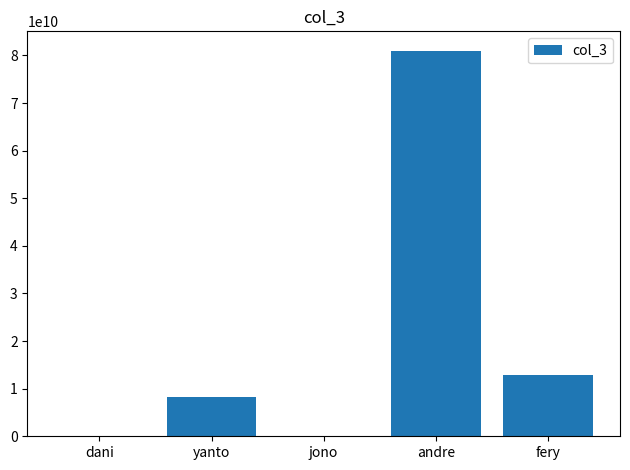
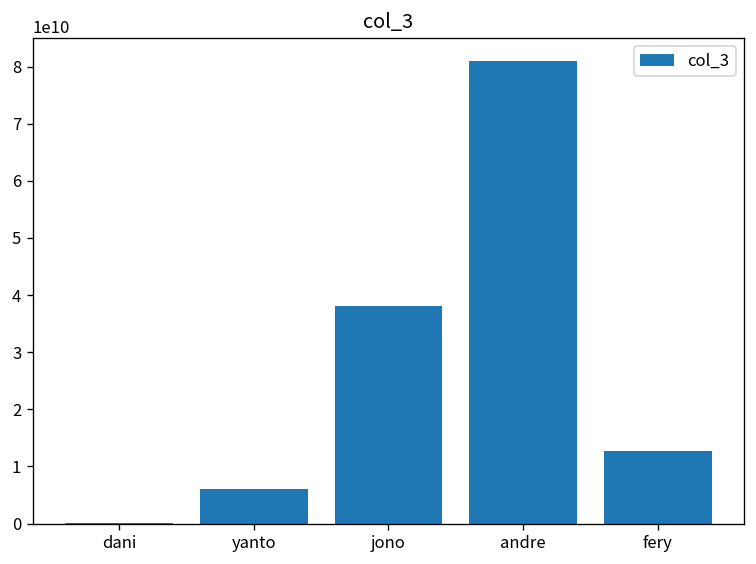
  {
-   "yanto": 8000000000,
-   "jono": 0,
+   "yanto": 6000000000,
+   "jono": 38000000000,
    "andre": 81000000000,
    "fery": 13000000000
  }
